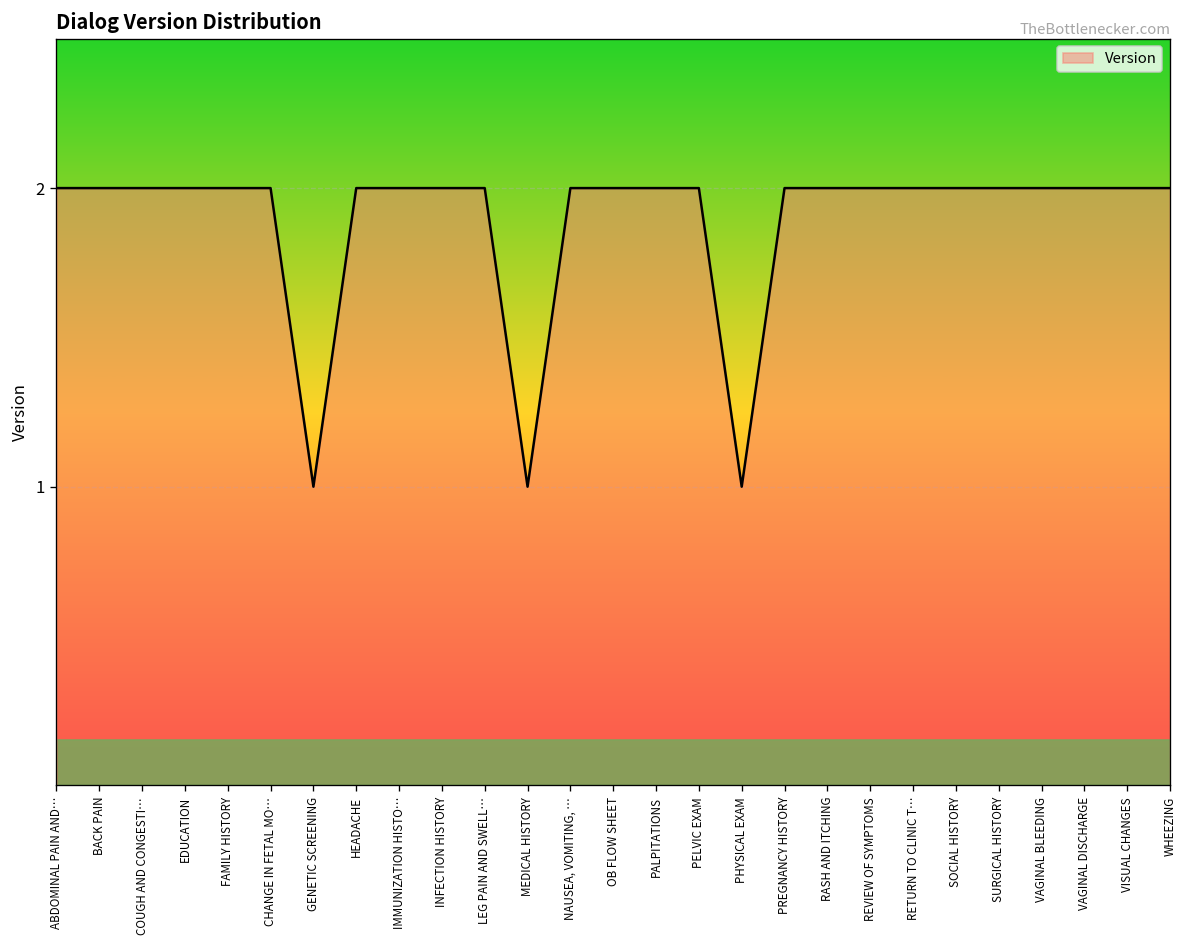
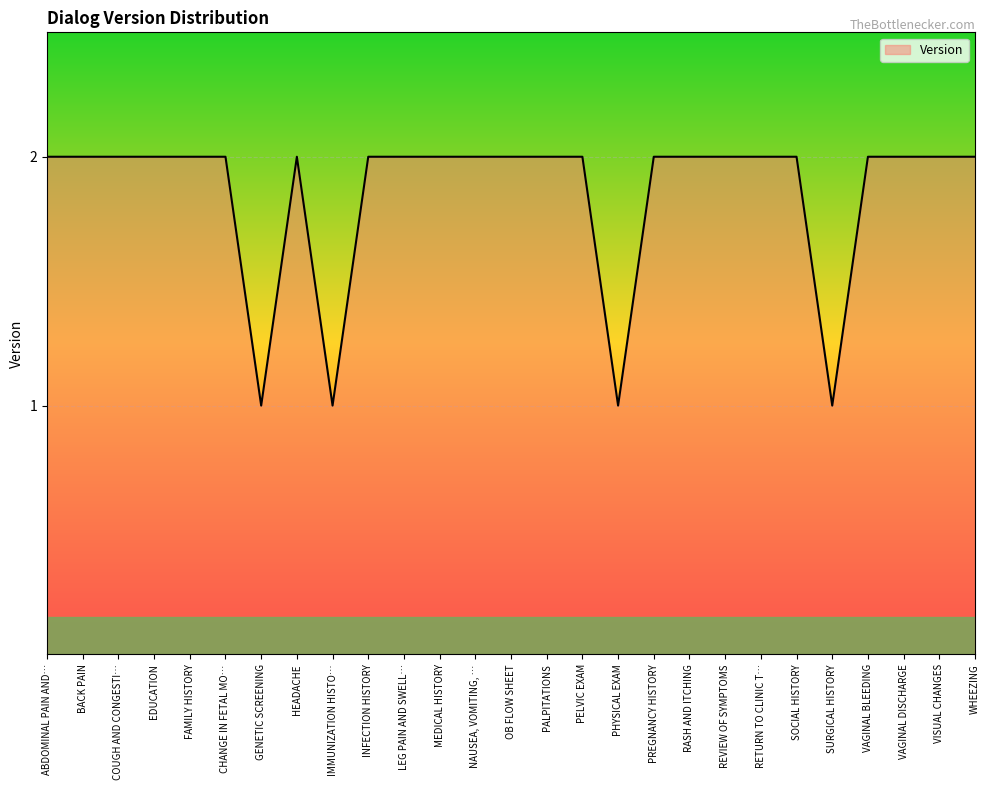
  {
    "Version": {
      "ABDOMINAL PAIN AND…": 2,
      "BACK PAIN": 2,
      "COUGH AND CONGESTI…": 2,
      "EDUCATION": 2,
      "FAMILY HISTORY": 2,
      "CHANGE IN FETAL MO…": 2,
      "GENETIC SCREENING": 1,
      "HEADACHE": 2,
-     "IMMUNIZATION HISTO…": 2,
+     "IMMUNIZATION HISTO…": 1,
      "INFECTION HISTORY": 2,
      "LEG PAIN AND SWELL…": 2,
-     "MEDICAL HISTORY": 1,
+     "MEDICAL HISTORY": 2,
      "NAUSEA, VOMITING, …": 2,
      "OB FLOW SHEET": 2,
      "PALPITATIONS": 2,
      "PELVIC EXAM": 2,
      "PHYSICAL EXAM": 1,
      "PREGNANCY HISTORY": 2,
      "RASH AND ITCHING": 2,
      "REVIEW OF SYMPTOMS": 2,
      "RETURN TO CLINIC T…": 2,
      "SOCIAL HISTORY": 2,
-     "SURGICAL HISTORY": 2,
+     "SURGICAL HISTORY": 1,
      "VAGINAL BLEEDING": 2,
      "VAGINAL DISCHARGE": 2,
      "VISUAL CHANGES": 2,
      "WHEEZING": 2
    }
  }
